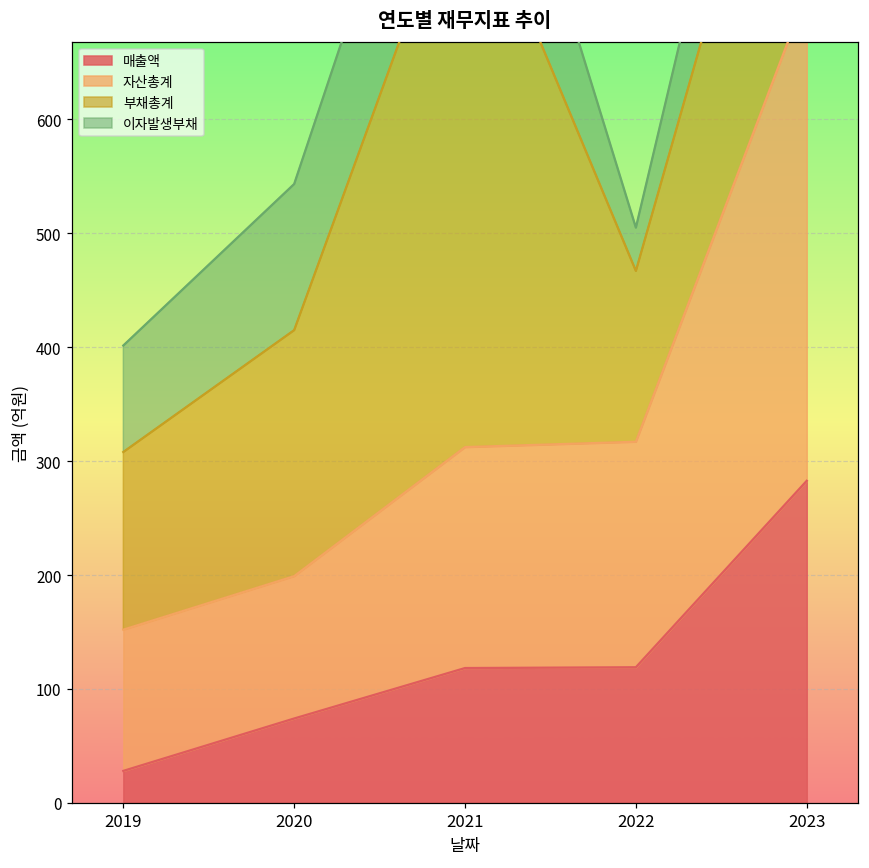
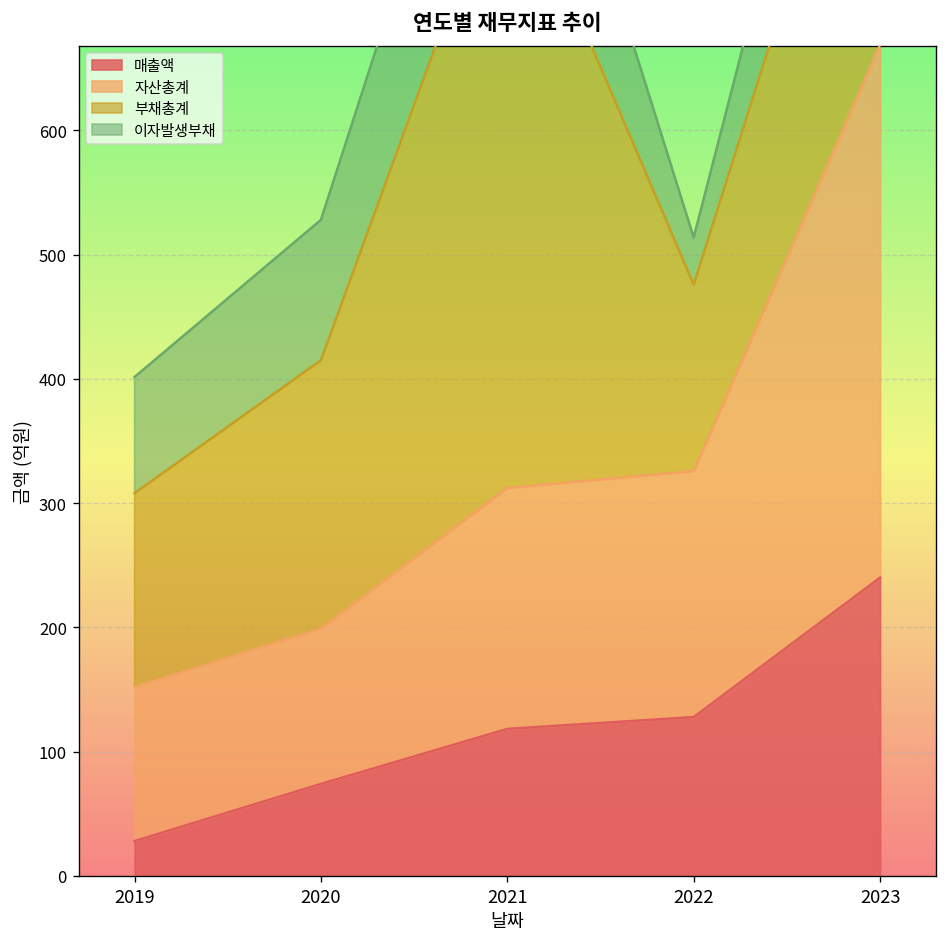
  {
    "매출액": {
      "2019": 28,
      "2020": 74,
      "2021": 118,
-     "2022": 119,
-     "2023": 283
+     "2022": 128,
+     "2023": 240
    },
    "이자발생부채": {
      "2019": 94,
-     "2020": 128,
+     "2020": 113,
      "2022": 38
    }
  }
